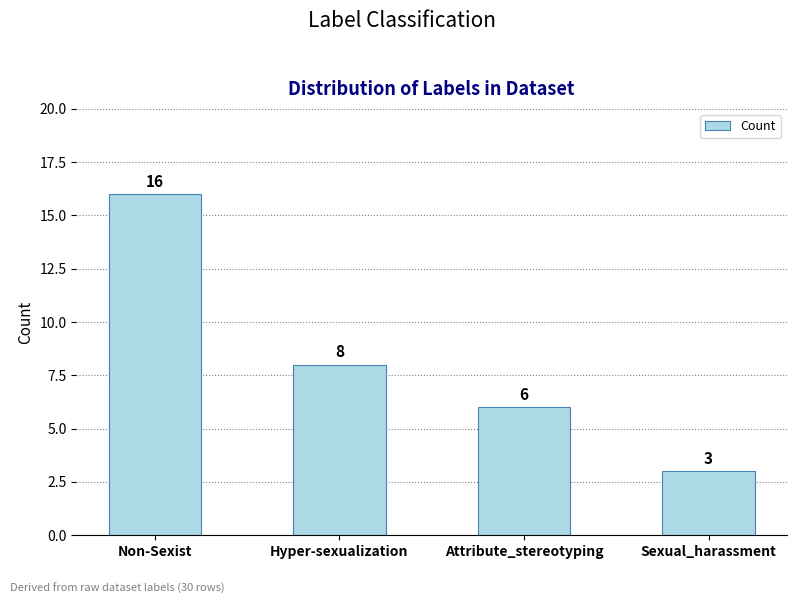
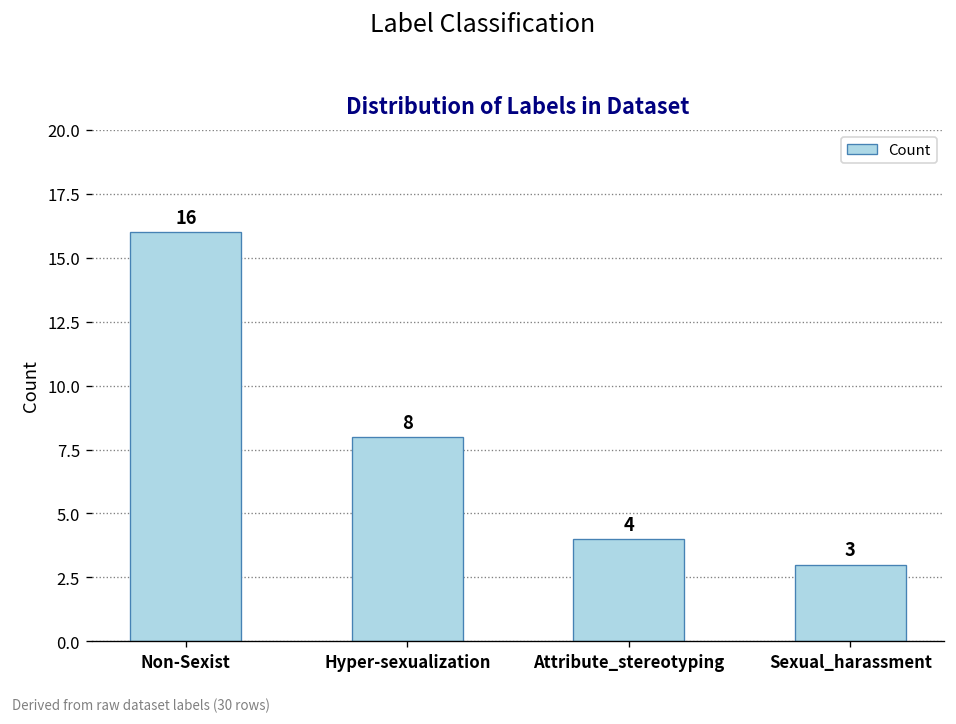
  {
    "Non-Sexist": 16,
    "Hyper-sexualization": 8,
-   "Attribute_stereotyping": 6,
+   "Attribute_stereotyping": 4,
    "Sexual_harassment": 3
  }
